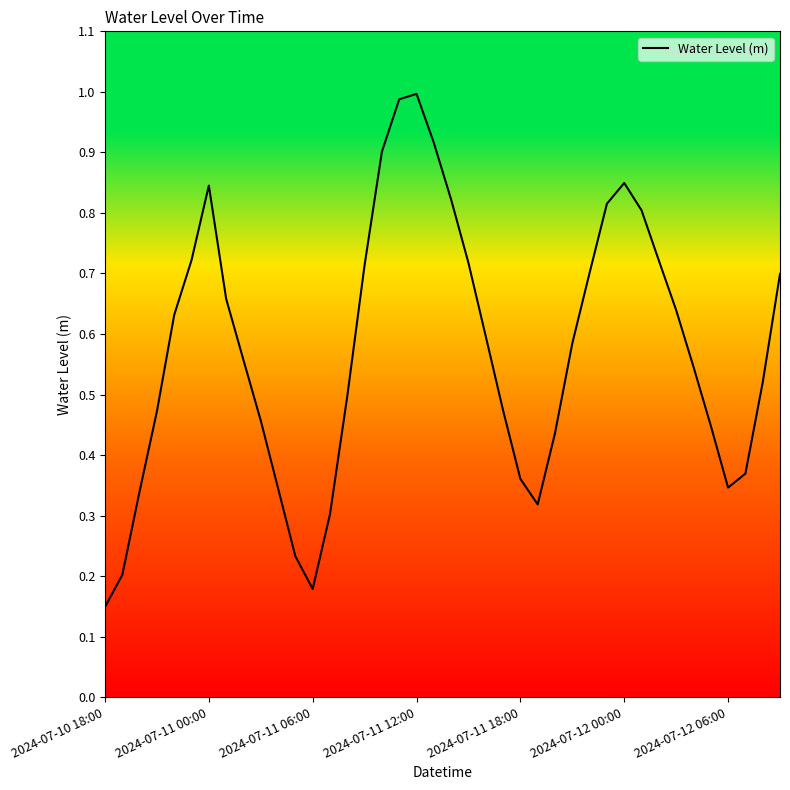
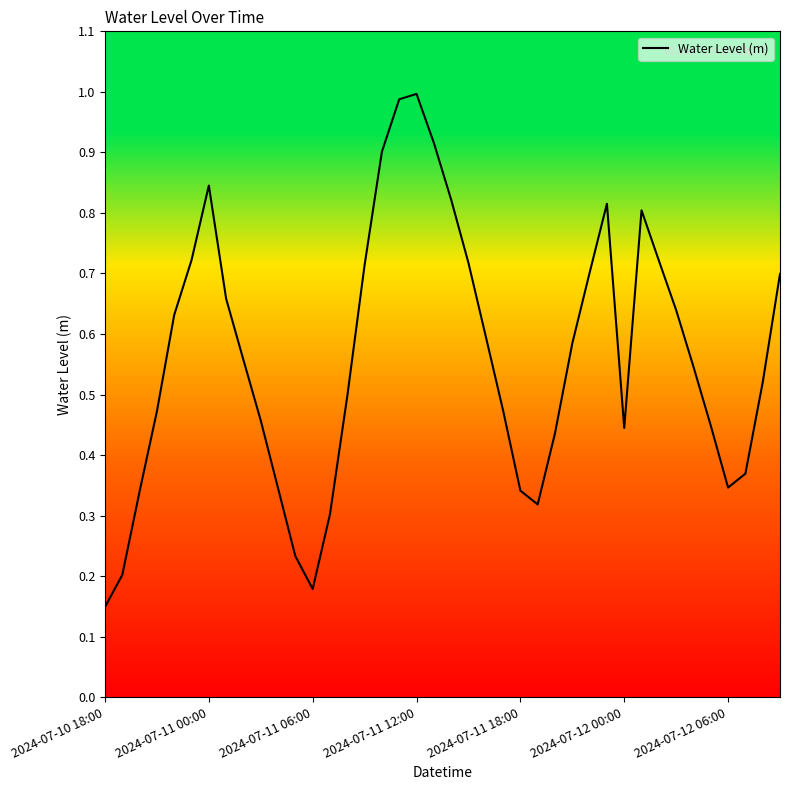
  {
    "2024-07-10 18:00": 0.15,
    "2024-07-11 00:00": 0.85,
    "2024-07-11 06:00": 0.18,
    "2024-07-11 12:00": 1.00,
-   "2024-07-11 18:00": 0.36,
-   "2024-07-12 00:00": 0.85,
+   "2024-07-11 18:00": 0.34,
+   "2024-07-12 00:00": 0.44,
    "2024-07-12 06:00": 0.35
  }
